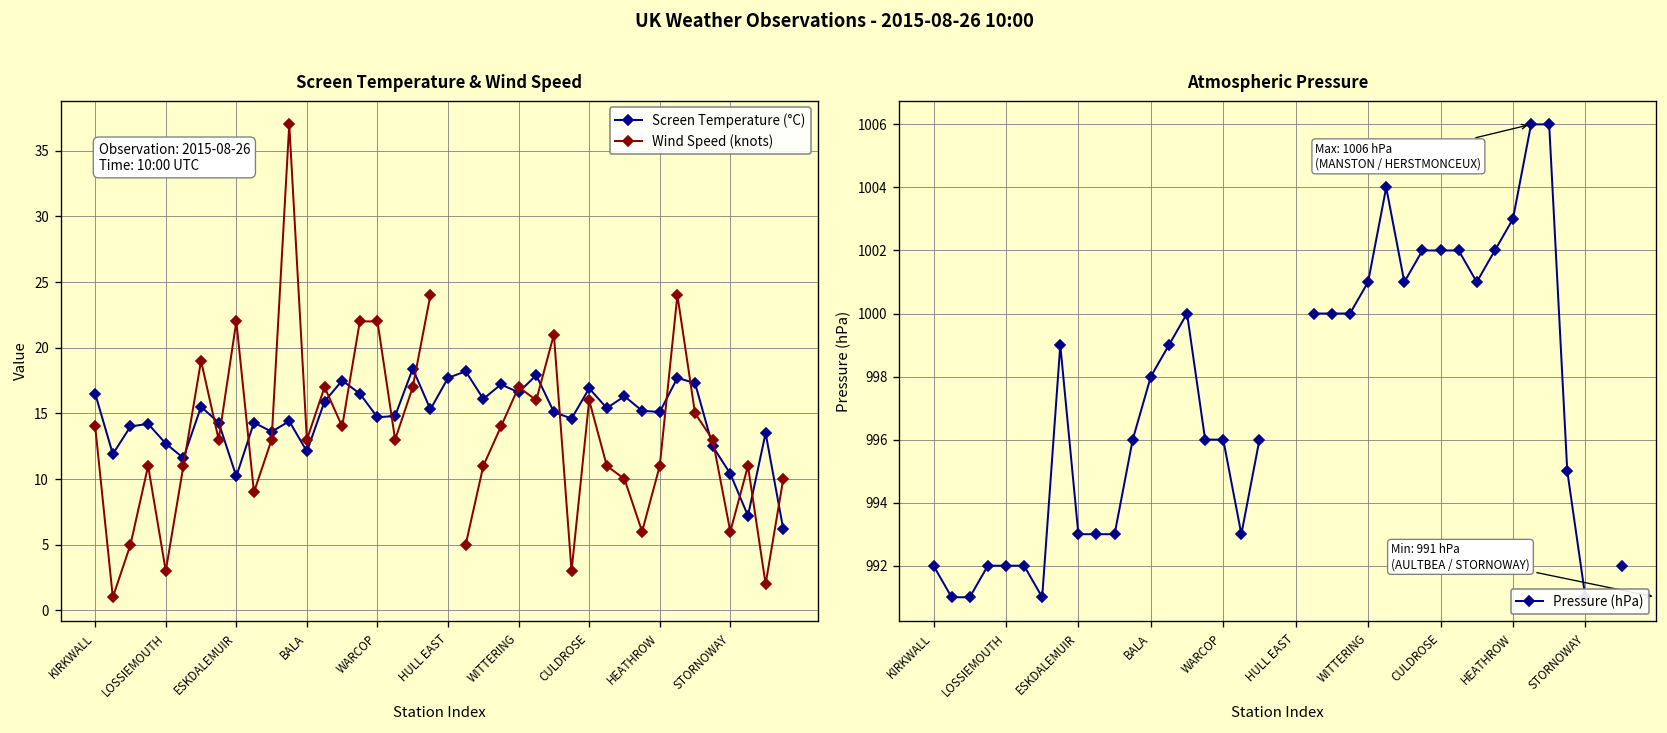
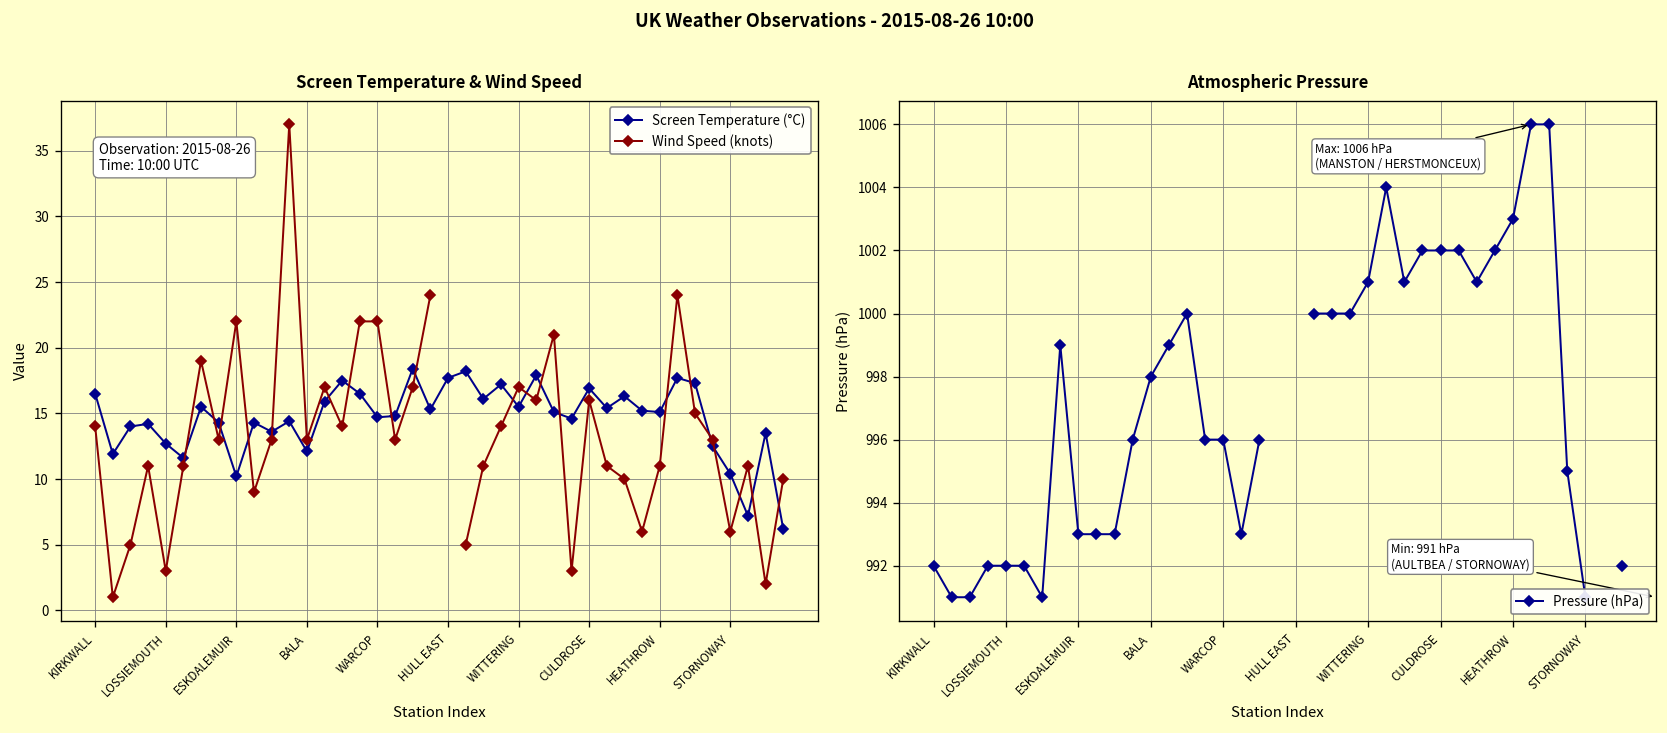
  {
    "Screen Temperature & Wind Speed": {
      "Screen Temperature (°C)": {
        "KIRKWALL": 16.5,
        "LOSSIEMOUTH": 12.7,
        "ESKDALEMUIR": 10.2,
        "BALA": 12.1,
        "WARCOP": 14.7,
        "HULL EAST": 17.7,
-       "WITTERING": 16.6,
+       "WITTERING": 15.5,
        "CULDROSE": 16.9,
        "HEATHROW": 15.1,
        "STORNOWAY": 10.4
      },
      "Wind Speed (knots)": {
        "KIRKWALL": 14.0,
        "LOSSIEMOUTH": 3.0,
        "ESKDALEMUIR": 22.0,
        "BALA": 13.0,
        "WARCOP": 22.0,
        "WITTERING": 17.0,
        "CULDROSE": 16.0,
        "HEATHROW": 11.0,
        "STORNOWAY": 6.0
      }
    },
    "Atmospheric Pressure": {
      "KIRKWALL": 992.0,
      "LOSSIEMOUTH": 992.0,
      "ESKDALEMUIR": 993.0,
      "BALA": 998.0,
      "WARCOP": 996.0,
      "WITTERING": 1001.0,
      "CULDROSE": 1002.0,
      "HEATHROW": 1003.0
    }
  }
